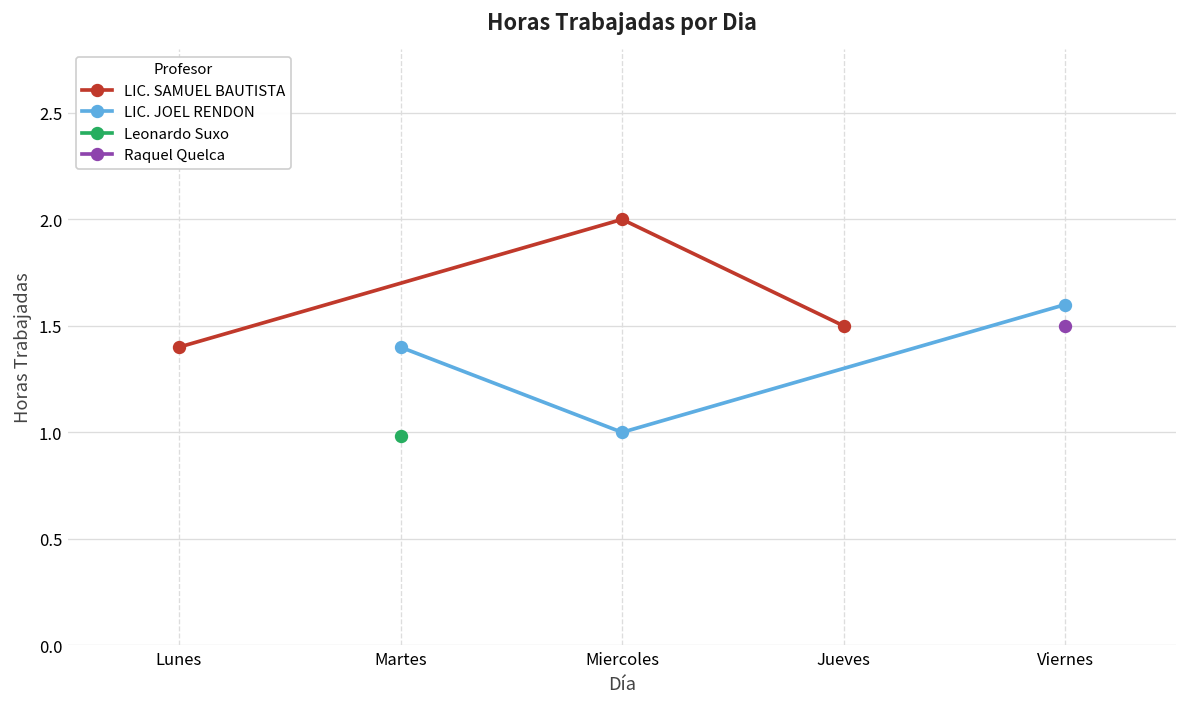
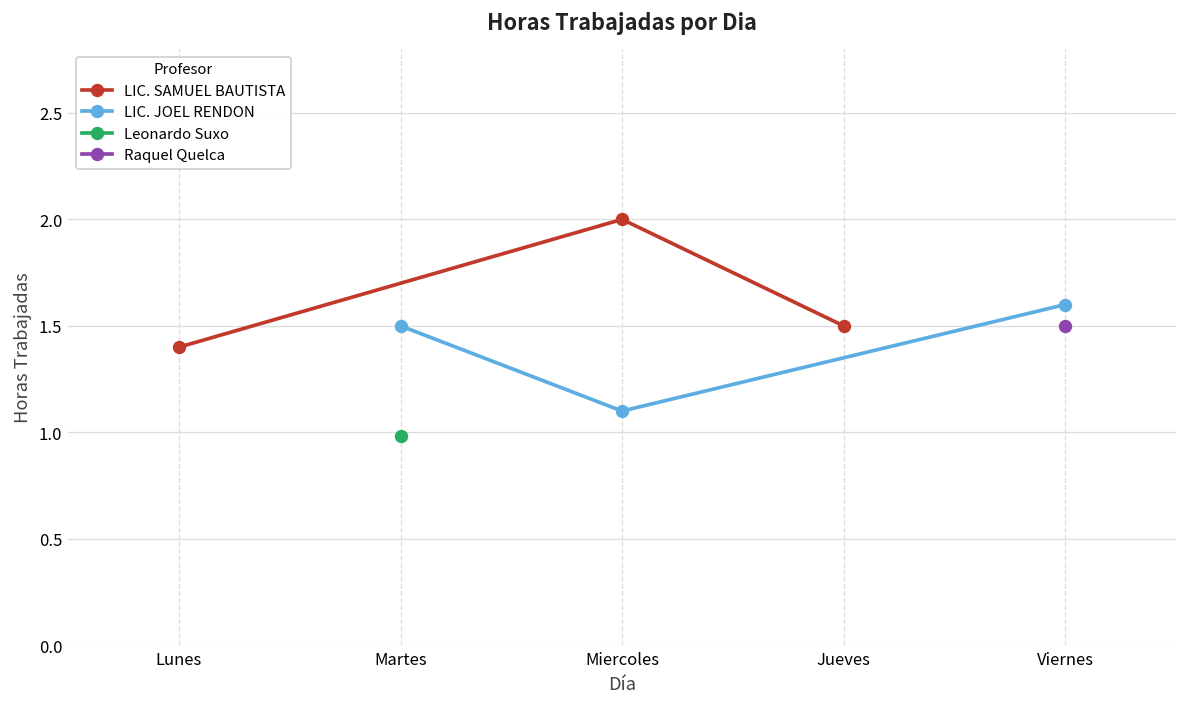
  {
    "LIC. SAMUEL BAUTISTA": {
      "Lunes": 1.4,
      "Miercoles": 2.0,
      "Jueves": 1.5
    },
    "LIC. JOEL RENDON": {
-     "Martes": 1.4,
-     "Miercoles": 1.0,
+     "Martes": 1.5,
+     "Miercoles": 1.1,
      "Viernes": 1.6
    },
    "Leonardo Suxo": {
      "Martes": 0.98
    },
    "Raquel Quelca": {
      "Viernes": 1.5
    }
  }
